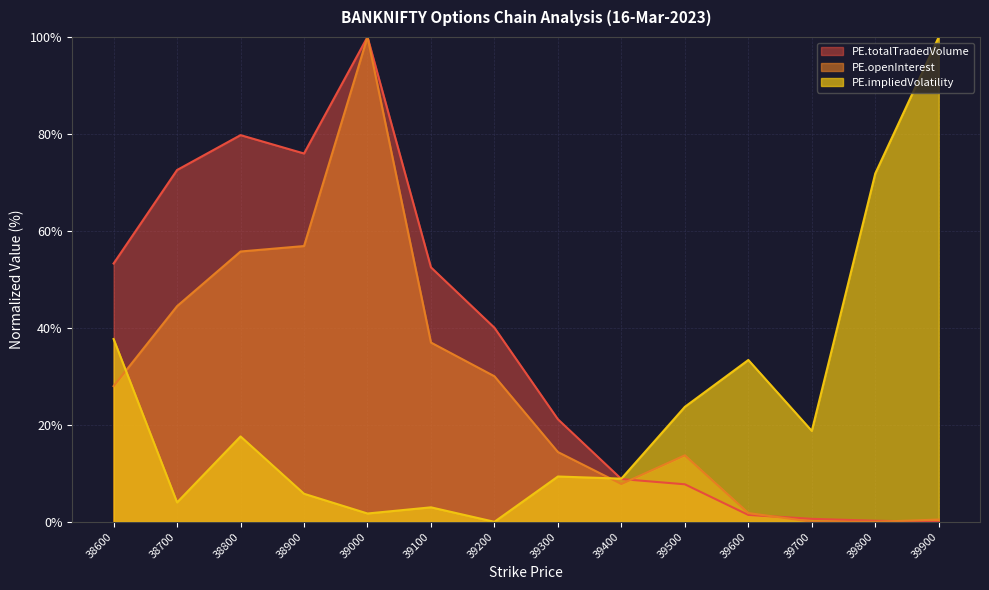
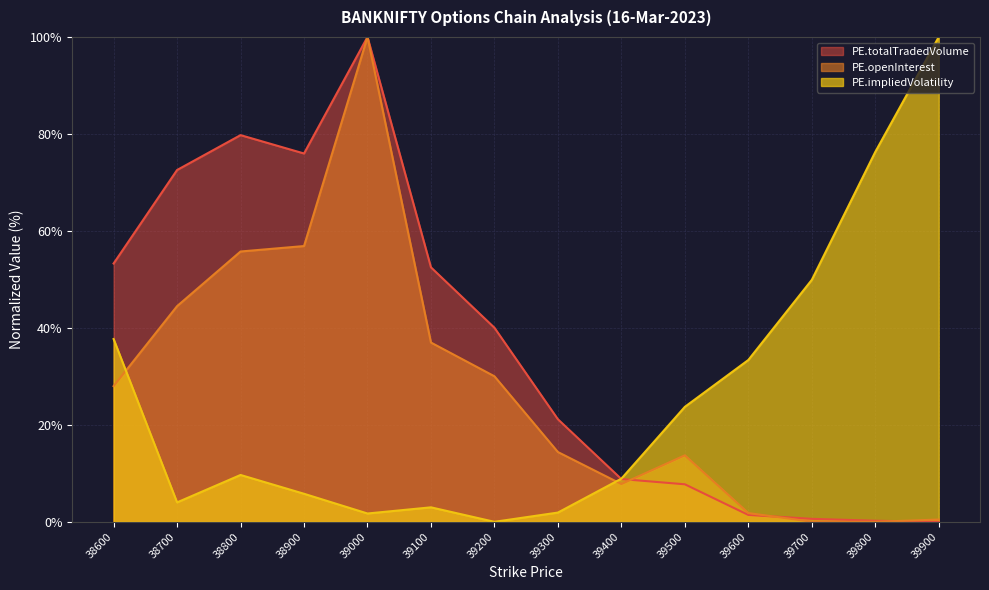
  {
    "PE.impliedVolatility": {
      "38600": "38%",
      "38700": "4%",
-     "38800": "18%",
+     "38800": "10%",
      "38900": "6%",
      "39000": "2%",
      "39100": "3%",
      "39200": "0%",
-     "39300": "9%",
+     "39300": "2%",
      "39500": "24%",
      "39600": "33%",
-     "39700": "19%",
-     "39800": "72%",
+     "39700": "50%",
+     "39800": "76%",
      "39900": "100%"
    }
  }
